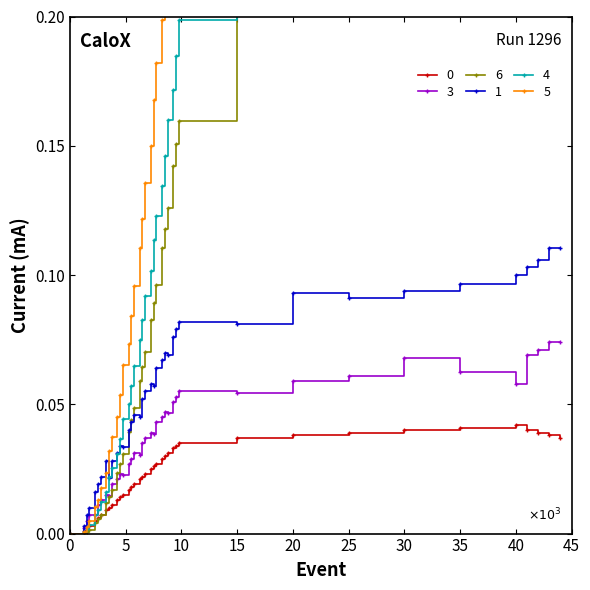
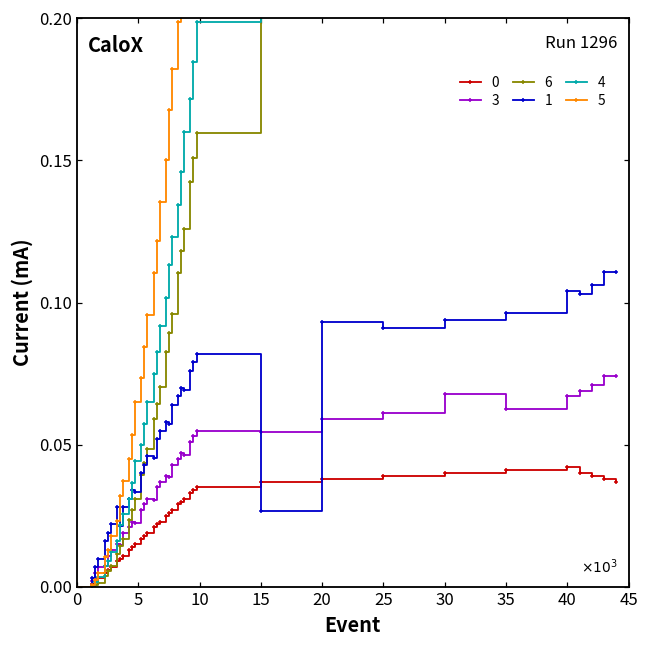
  {
    "0": {
      "15": 0.037,
      "20": 0.038,
      "25": 0.039,
      "30": 0.040,
      "35": 0.041,
      "40": 0.042
    },
    "3": {
      "15": 0.055,
      "20": 0.059,
      "25": 0.061,
      "30": 0.068,
      "35": 0.063,
-     "40": 0.058
+     "40": 0.067
    },
    "1": {
-     "15": 0.081,
+     "15": 0.027,
      "20": 0.093,
      "25": 0.091,
      "30": 0.094,
      "35": 0.096,
-     "40": 0.100
+     "40": 0.104
    }
  }
